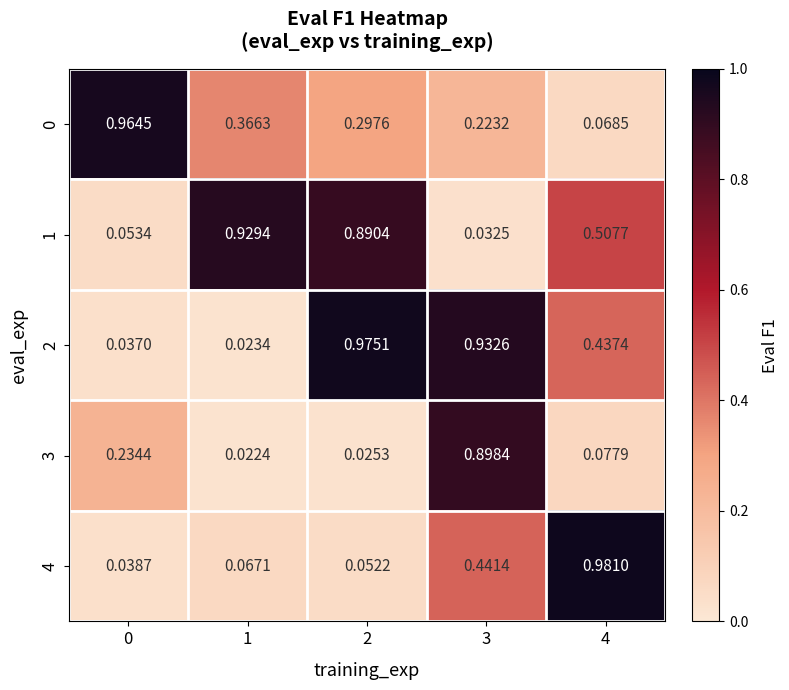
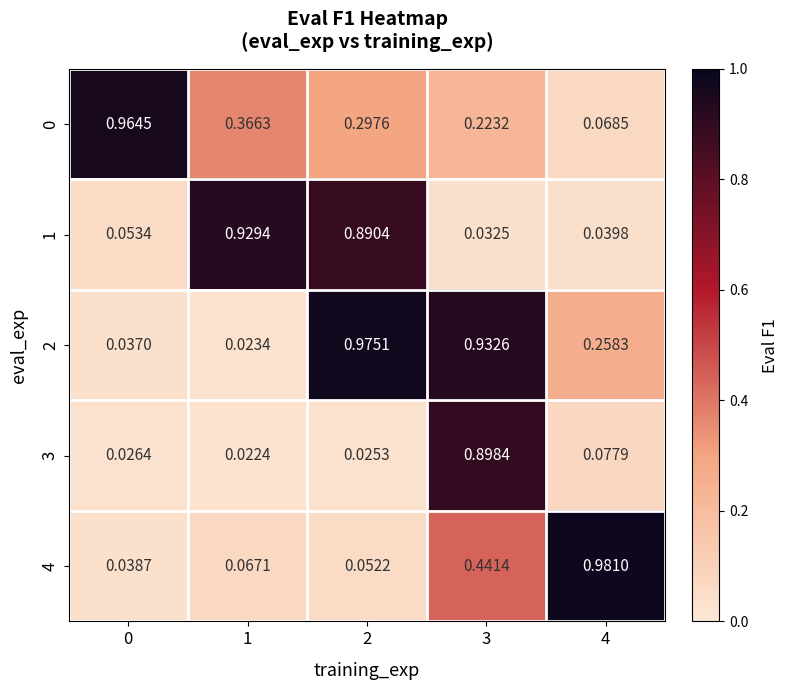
  {
    "0": {
      "0": 0.9645,
      "1": 0.3663,
      "2": 0.2976,
      "3": 0.2232,
      "4": 0.0685
    },
    "1": {
      "0": 0.0534,
      "1": 0.9294,
      "2": 0.8904,
      "3": 0.0325,
-     "4": 0.5077
+     "4": 0.0398
    },
    "2": {
      "0": 0.0370,
      "1": 0.0234,
      "2": 0.9751,
      "3": 0.9326,
-     "4": 0.4374
+     "4": 0.2583
    },
    "3": {
-     "0": 0.2344,
+     "0": 0.0264,
      "1": 0.0224,
      "2": 0.0253,
      "3": 0.8984,
      "4": 0.0779
    },
    "4": {
      "0": 0.0387,
      "1": 0.0671,
      "2": 0.0522,
      "3": 0.4414,
      "4": 0.9810
    }
  }
